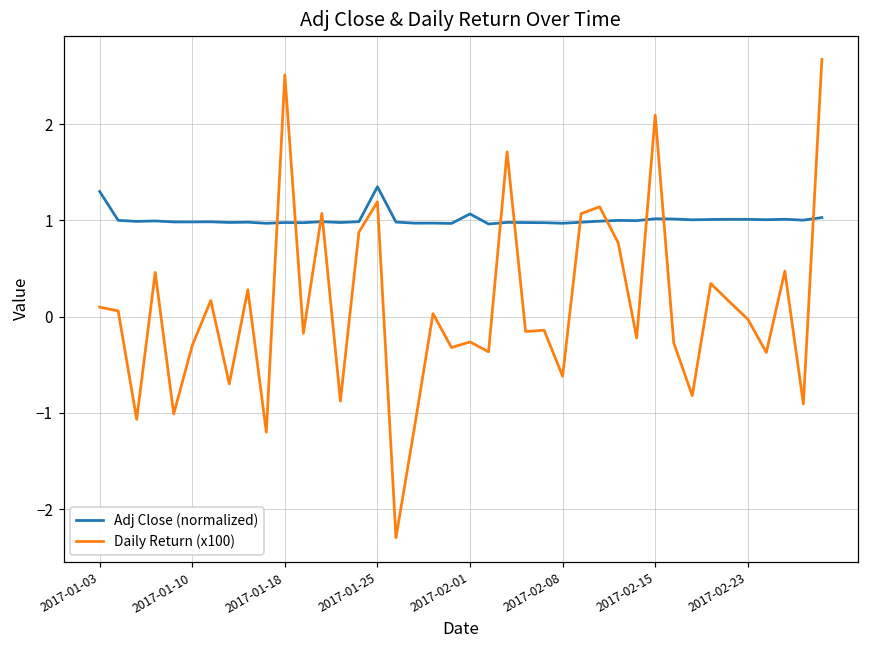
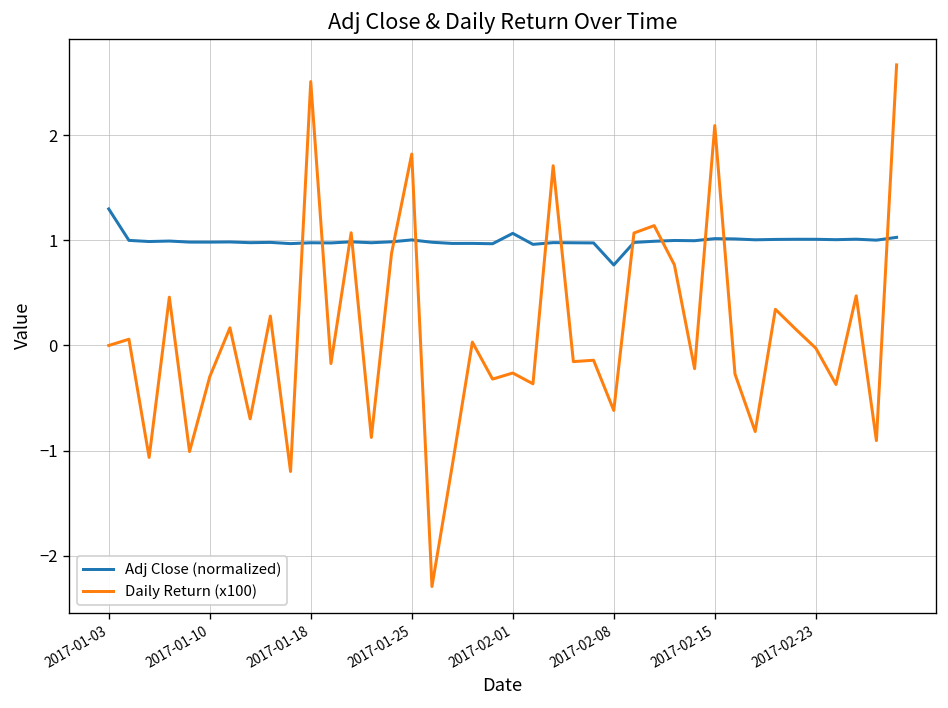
  {
    "Adj Close (normalized)": {
      "2017-01-03": 1.3,
      "2017-01-10": 1.0,
      "2017-01-18": 1.0,
-     "2017-01-25": 1.3,
+     "2017-01-25": 1.0,
      "2017-02-01": 1.1,
-     "2017-02-08": 1.0,
+     "2017-02-08": 0.8,
      "2017-02-15": 1.0,
      "2017-02-23": 1.0
    },
    "Daily Return (x100)": {
-     "2017-01-03": 0.1,
+     "2017-01-03": 0.0,
      "2017-01-10": -0.3,
      "2017-01-18": 2.5,
-     "2017-01-25": 1.2,
+     "2017-01-25": 1.8,
      "2017-02-01": -0.3,
      "2017-02-08": -0.6,
      "2017-02-15": 2.1,
      "2017-02-23": 0.0
    }
  }
